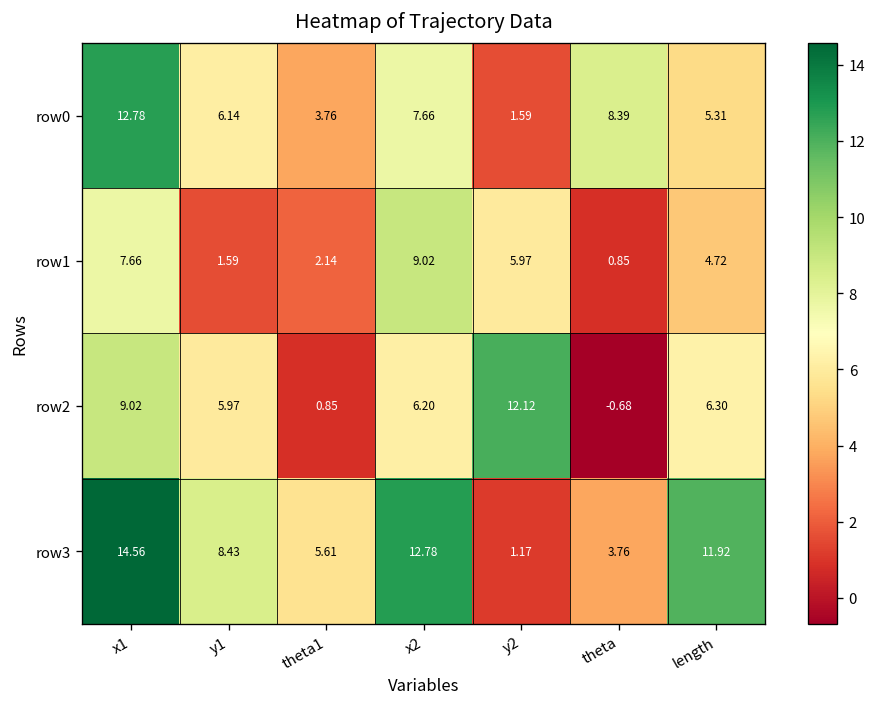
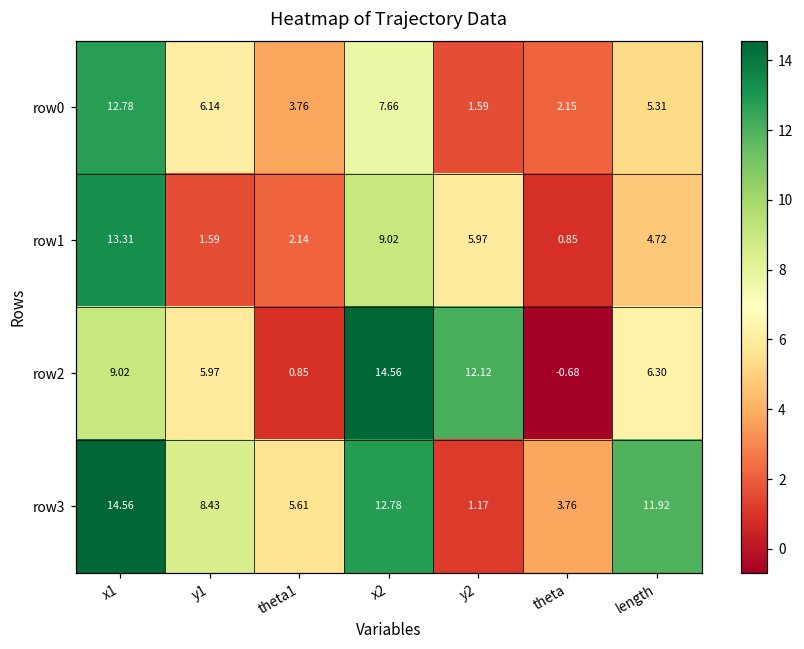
  {
    "row0": {
      "x1": 12.78,
      "y1": 6.14,
      "theta1": 3.76,
      "x2": 7.66,
      "y2": 1.59,
-     "theta": 8.39,
+     "theta": 2.15,
      "length": 5.31
    },
    "row1": {
-     "x1": 7.66,
+     "x1": 13.31,
      "y1": 1.59,
      "theta1": 2.14,
      "x2": 9.02,
      "y2": 5.97,
      "theta": 0.85,
      "length": 4.72
    },
    "row2": {
      "x1": 9.02,
      "y1": 5.97,
      "theta1": 0.85,
-     "x2": 6.20,
+     "x2": 14.56,
      "y2": 12.12,
      "theta": -0.68,
      "length": 6.30
    },
    "row3": {
      "x1": 14.56,
      "y1": 8.43,
      "theta1": 5.61,
      "x2": 12.78,
      "y2": 1.17,
      "theta": 3.76,
      "length": 11.92
    }
  }
